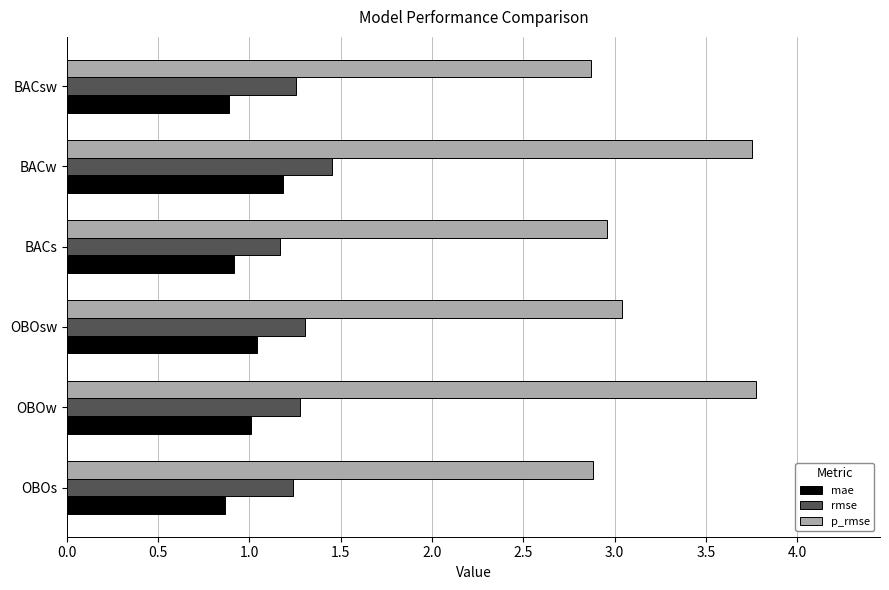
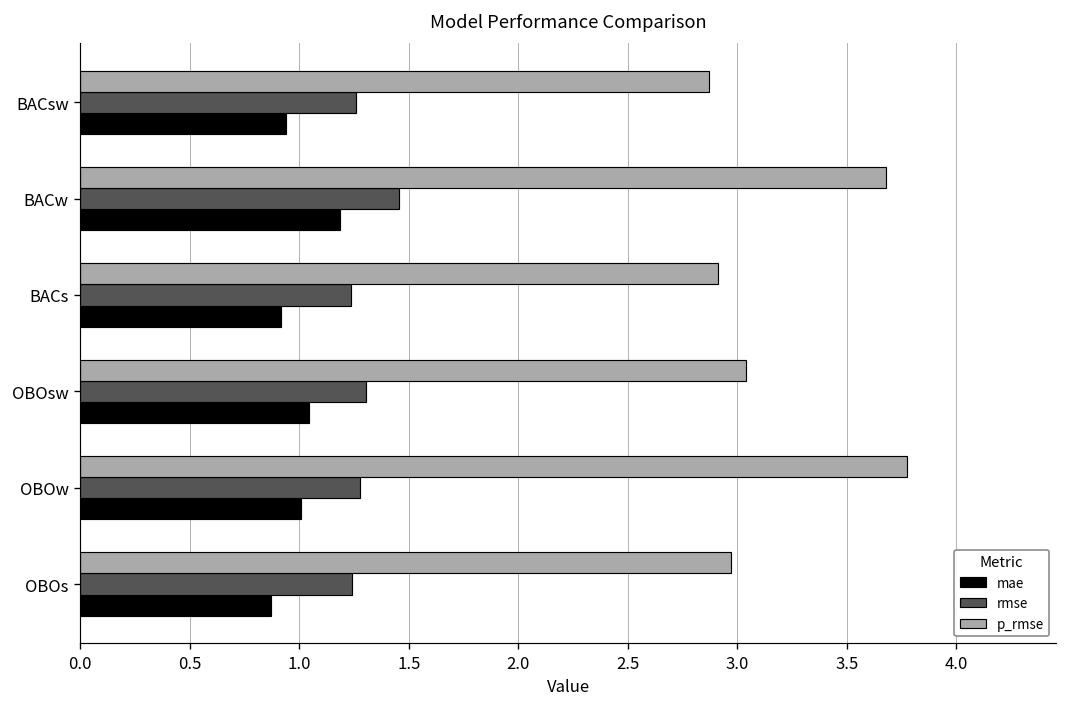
  {
    "mae": {
-     "BACsw": 0.89,
+     "BACsw": 0.94,
      "BACw": 1.18,
      "BACs": 0.92,
      "OBOsw": 1.04,
      "OBOw": 1.01,
      "OBOs": 0.87
    },
    "rmse": {
      "BACsw": 1.26,
      "BACw": 1.45,
-     "BACs": 1.17,
+     "BACs": 1.24,
      "OBOsw": 1.30,
      "OBOw": 1.28,
      "OBOs": 1.24
    },
    "p_rmse": {
      "BACsw": 2.87,
-     "BACw": 3.75,
-     "BACs": 2.96,
+     "BACw": 3.68,
+     "BACs": 2.91,
      "OBOsw": 3.04,
      "OBOw": 3.77,
-     "OBOs": 2.88
+     "OBOs": 2.97
    }
  }
